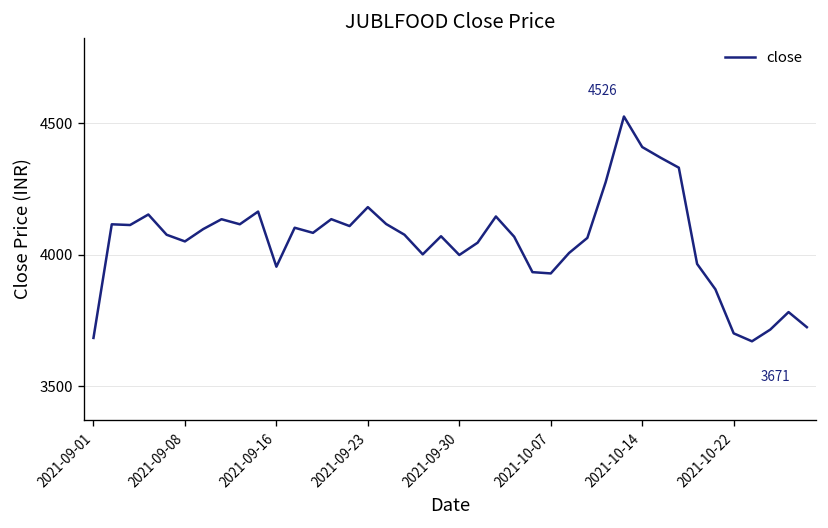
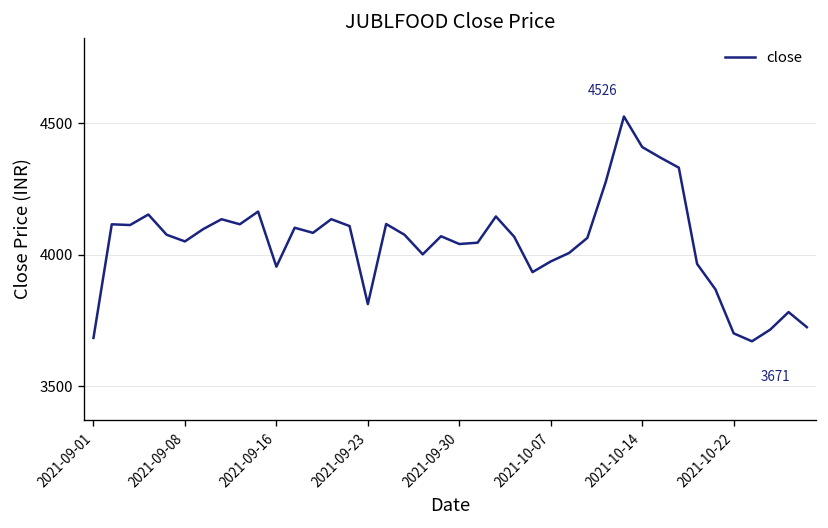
  {
    "2021-09-01": 3680,
    "2021-09-08": 4050,
    "2021-09-16": 3950,
-   "2021-09-23": 4180,
-   "2021-09-30": 4000,
-   "2021-10-07": 3930,
+   "2021-09-23": 3810,
+   "2021-09-30": 4040,
+   "2021-10-07": 3970,
    "2021-10-14": 4410,
    "2021-10-22": 3700
  }
